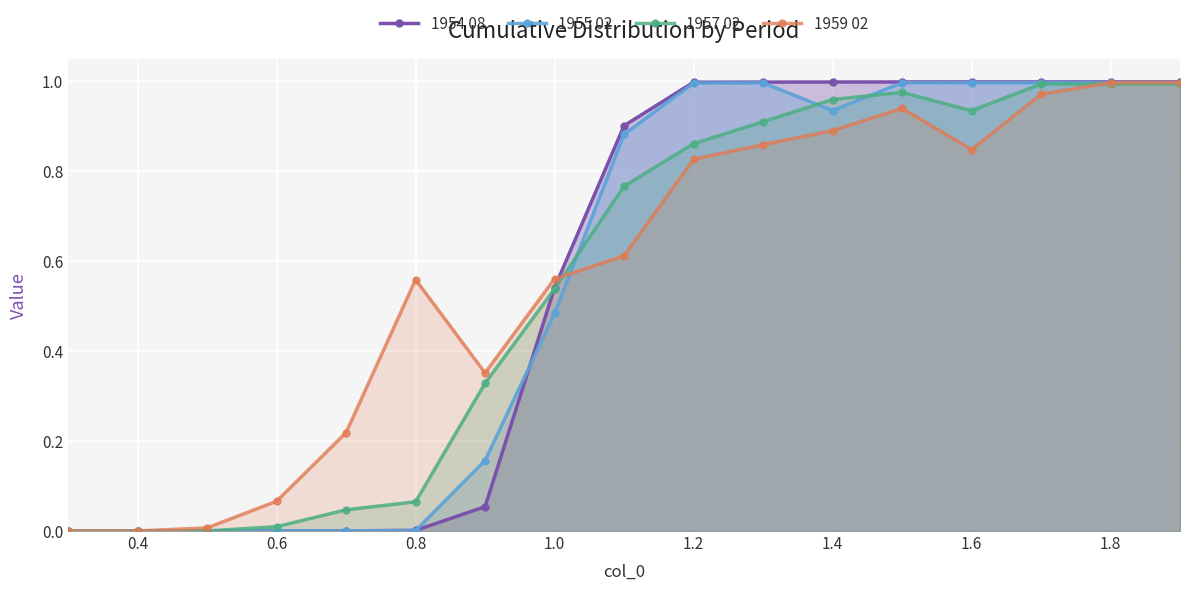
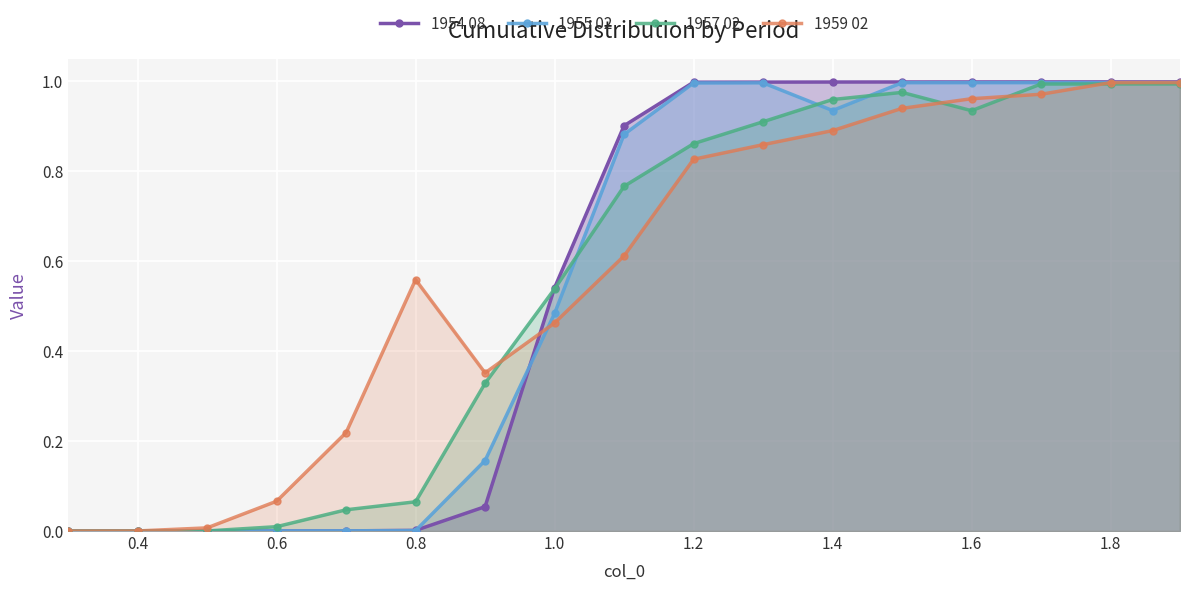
  {
    "1954 08": {
      "1.4": 1.00
    },
    "1955 02": {
      "1.0": 0.48,
      "1.4": 0.93
    },
    "1957 02": {
      "0.6": 0.01,
      "0.8": 0.07,
      "1.2": 0.86,
      "1.4": 0.96,
      "1.6": 0.93
    },
    "1959 02": {
      "0.6": 0.07,
      "0.8": 0.56,
-     "1.0": 0.56,
+     "1.0": 0.46,
      "1.2": 0.83,
      "1.4": 0.89,
-     "1.6": 0.85
+     "1.6": 0.96
    }
  }
